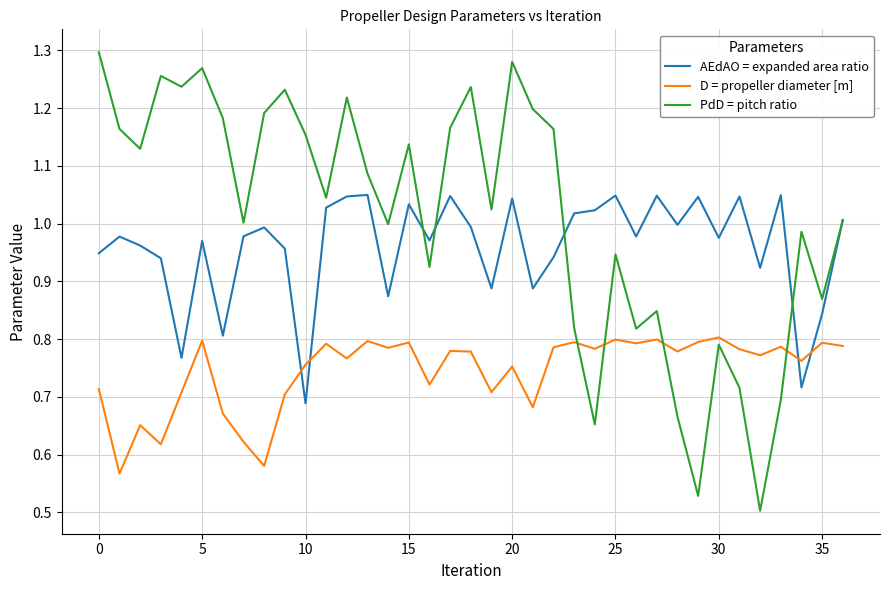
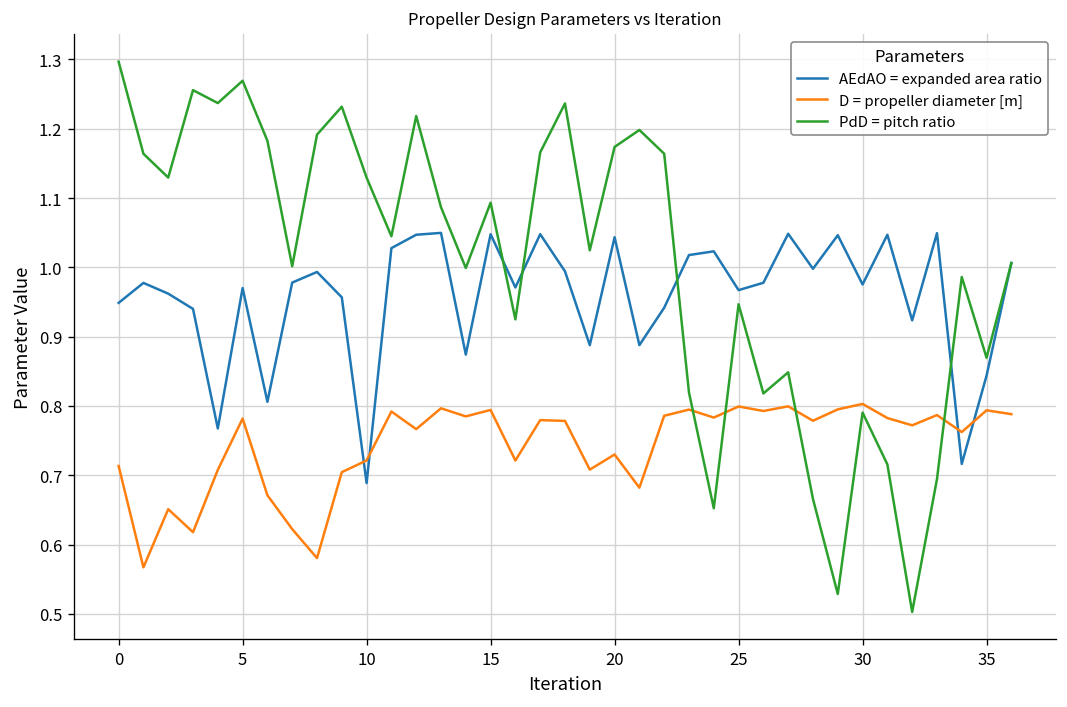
  {
    "AEdAO = expanded area ratio": {
      "0": 0.95,
      "5": 0.97,
      "10": 0.69,
-     "15": 1.03,
+     "15": 1.05,
      "20": 1.04,
-     "25": 1.05,
+     "25": 0.97,
      "30": 0.98,
      "35": 0.84
    },
    "D = propeller diameter [m]": {
      "0": 0.71,
-     "5": 0.80,
-     "10": 0.76,
+     "5": 0.78,
+     "10": 0.72,
      "15": 0.79,
-     "20": 0.75,
+     "20": 0.73,
      "25": 0.80,
      "30": 0.80,
      "35": 0.79
    },
    "PdD = pitch ratio": {
      "0": 1.30,
      "5": 1.27,
-     "10": 1.15,
-     "15": 1.14,
-     "20": 1.28,
+     "10": 1.13,
+     "15": 1.09,
+     "20": 1.17,
      "25": 0.95,
      "30": 0.79,
      "35": 0.87
    }
  }
